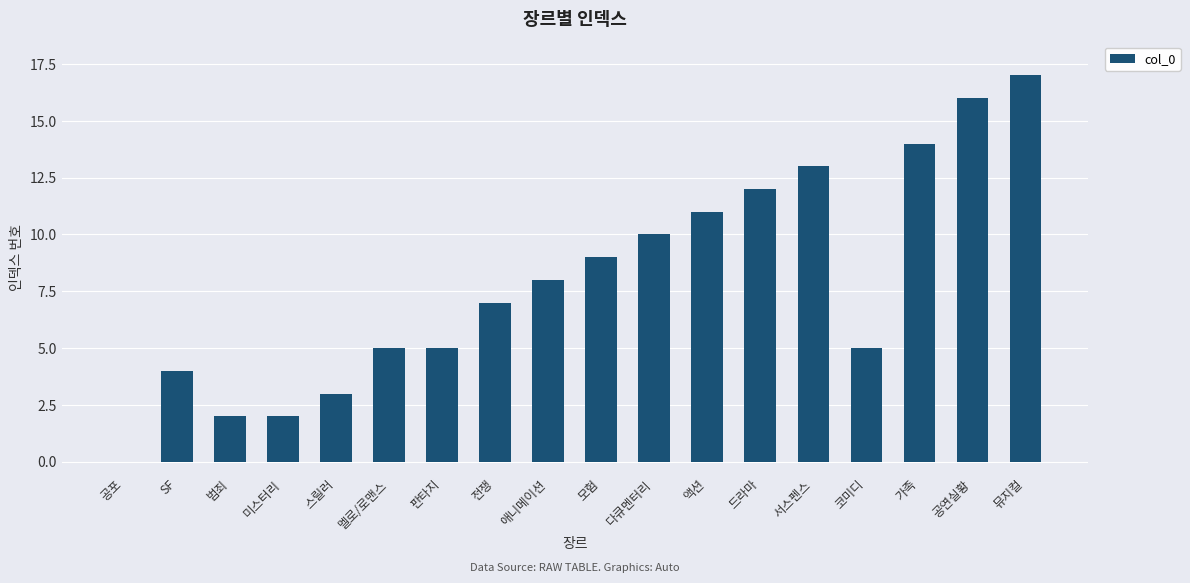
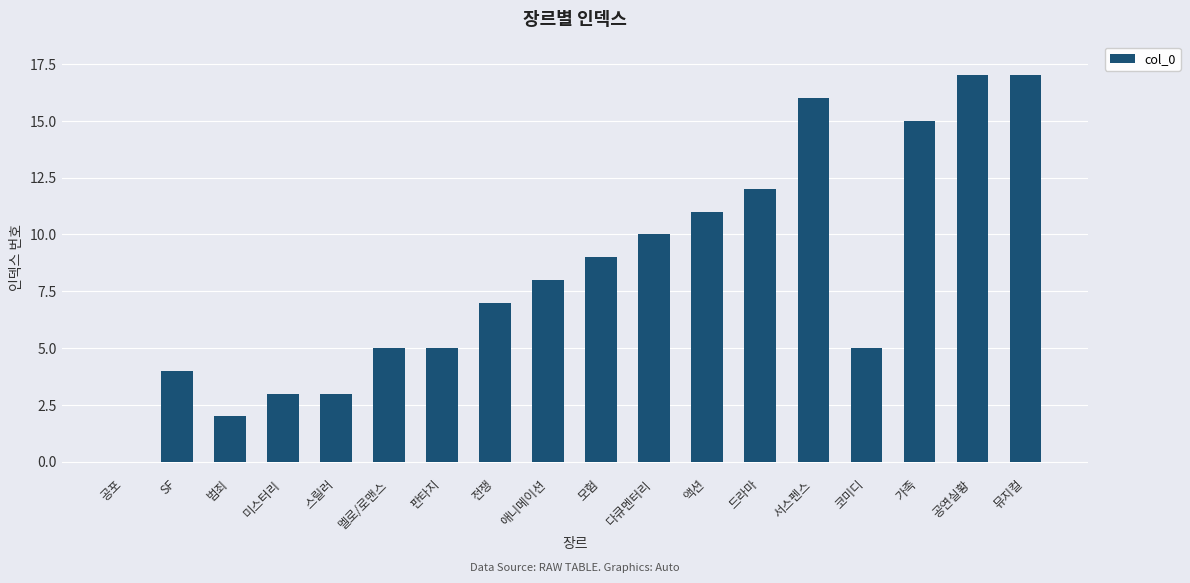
  {
    "공포": 0,
    "SF": 4,
    "범죄": 2,
-   "미스터리": 2,
+   "미스터리": 3,
    "스릴러": 3,
    "멜로/로맨스": 5,
    "판타지": 5,
    "전쟁": 7,
    "애니메이션": 8,
    "모험": 9,
    "다큐멘터리": 10,
    "액션": 11,
    "드라마": 12,
-   "서스펜스": 13,
+   "서스펜스": 16,
    "코미디": 5,
-   "가족": 14,
-   "공연실황": 16,
+   "가족": 15,
+   "공연실황": 17,
    "뮤지컬": 17
  }
